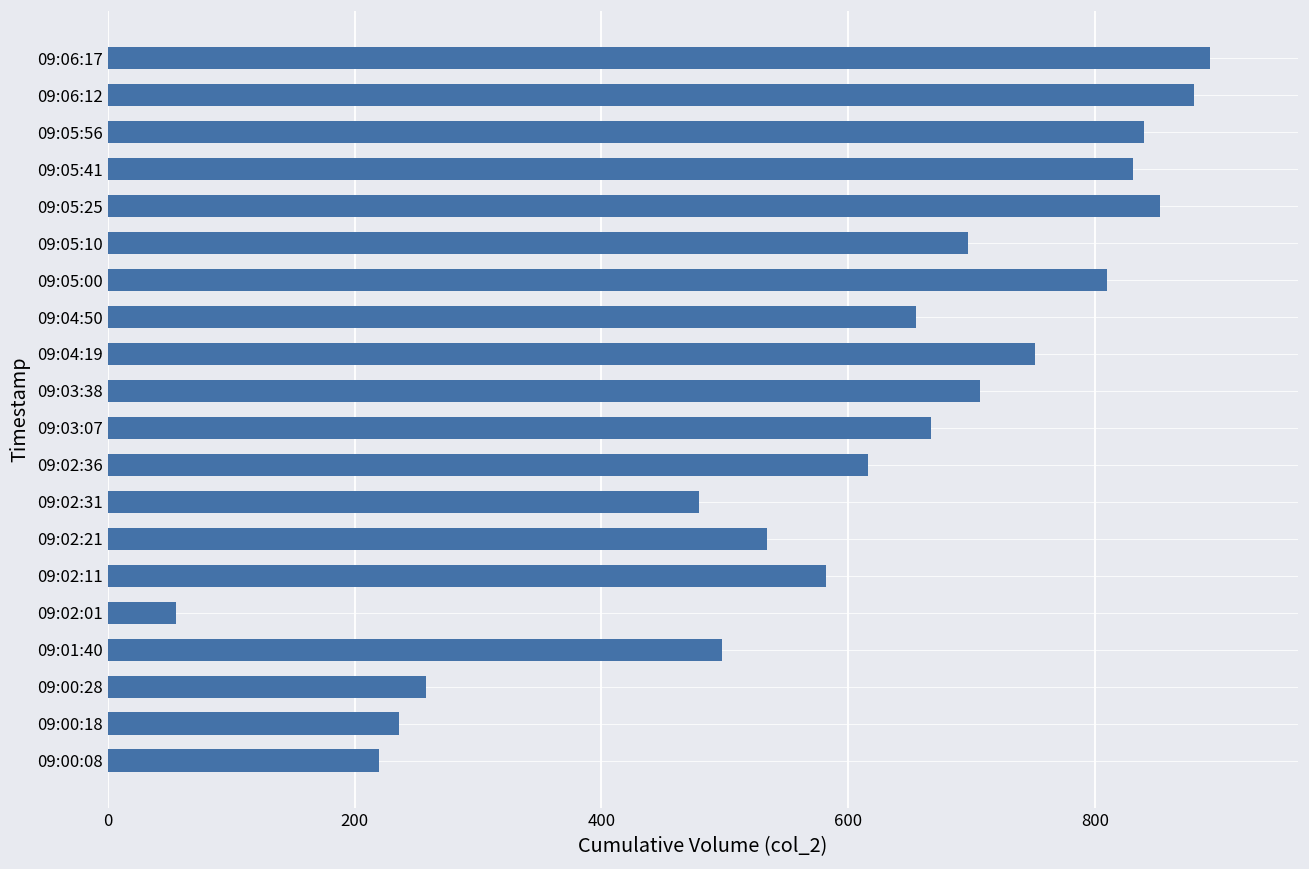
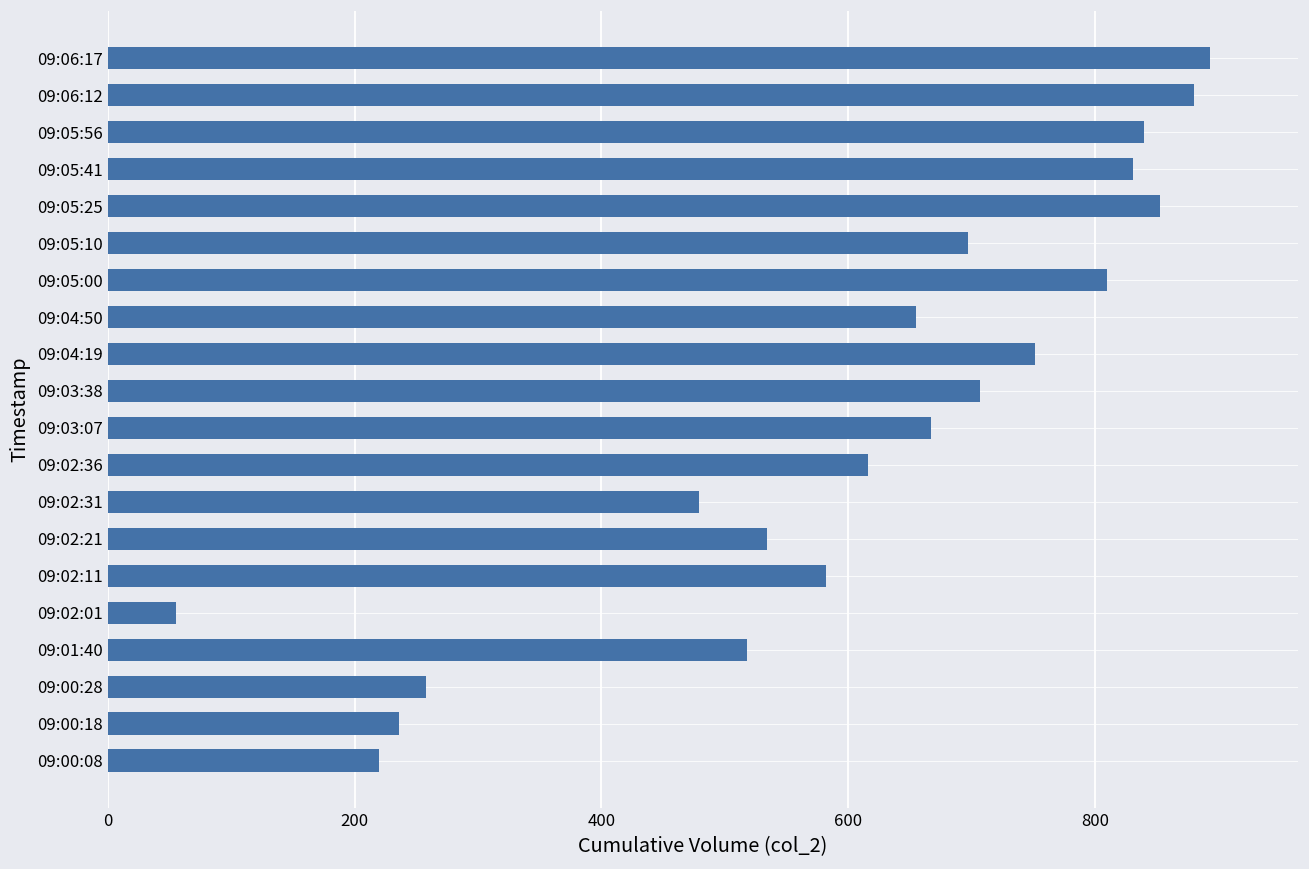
  {
    "09:06:17": 893,
    "09:06:12": 880,
    "09:05:56": 840,
    "09:05:41": 831,
    "09:05:25": 853,
    "09:05:10": 697,
    "09:05:00": 810,
    "09:04:50": 655,
    "09:04:19": 751,
    "09:03:38": 707,
    "09:03:07": 667,
    "09:02:36": 616,
    "09:02:31": 479,
    "09:02:21": 534,
    "09:02:11": 582,
    "09:02:01": 55,
-   "09:01:40": 498,
+   "09:01:40": 518,
    "09:00:28": 258,
    "09:00:18": 236,
    "09:00:08": 220
  }
